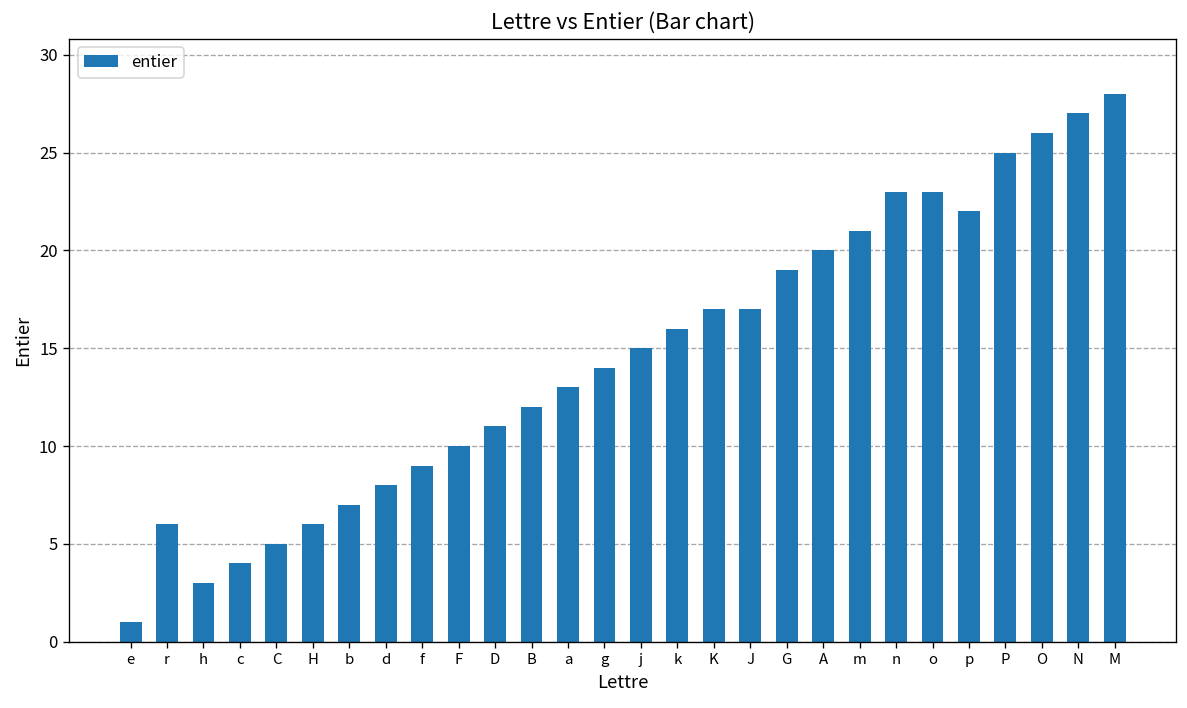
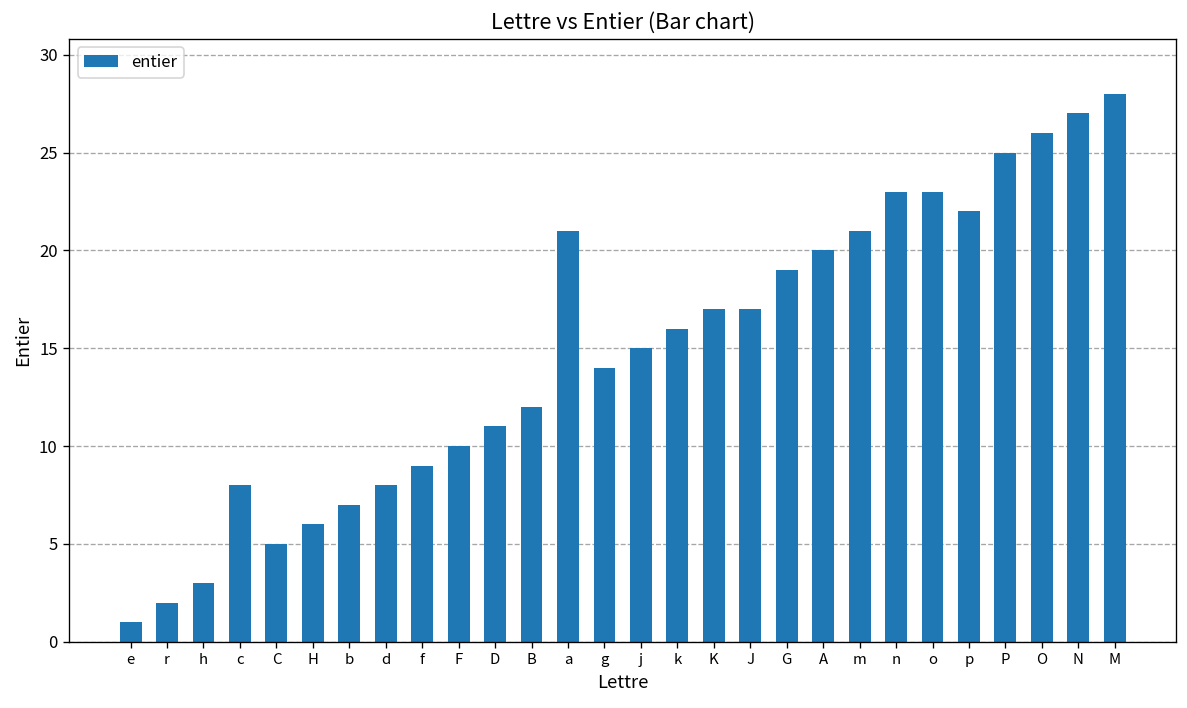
  {
    "e": 1,
-   "r": 6,
+   "r": 2,
    "h": 3,
-   "c": 4,
+   "c": 8,
    "C": 5,
    "H": 6,
    "b": 7,
    "d": 8,
    "f": 9,
    "F": 10,
    "D": 11,
    "B": 12,
-   "a": 13,
+   "a": 21,
    "g": 14,
    "j": 15,
    "k": 16,
    "K": 17,
    "J": 17,
    "G": 19,
    "A": 20,
    "m": 21,
    "n": 23,
    "o": 23,
    "p": 22,
    "P": 25,
    "O": 26,
    "N": 27,
    "M": 28
  }
